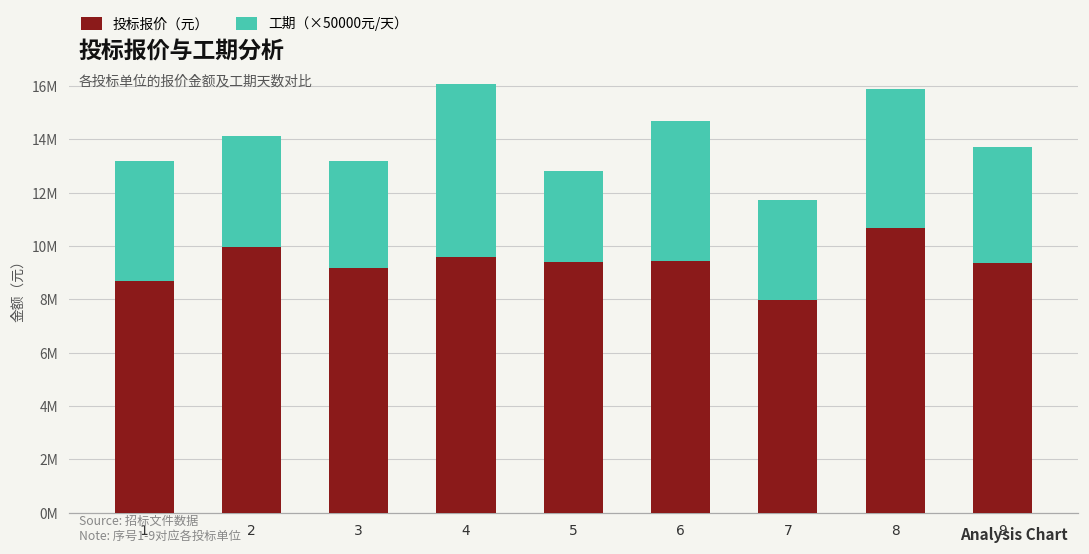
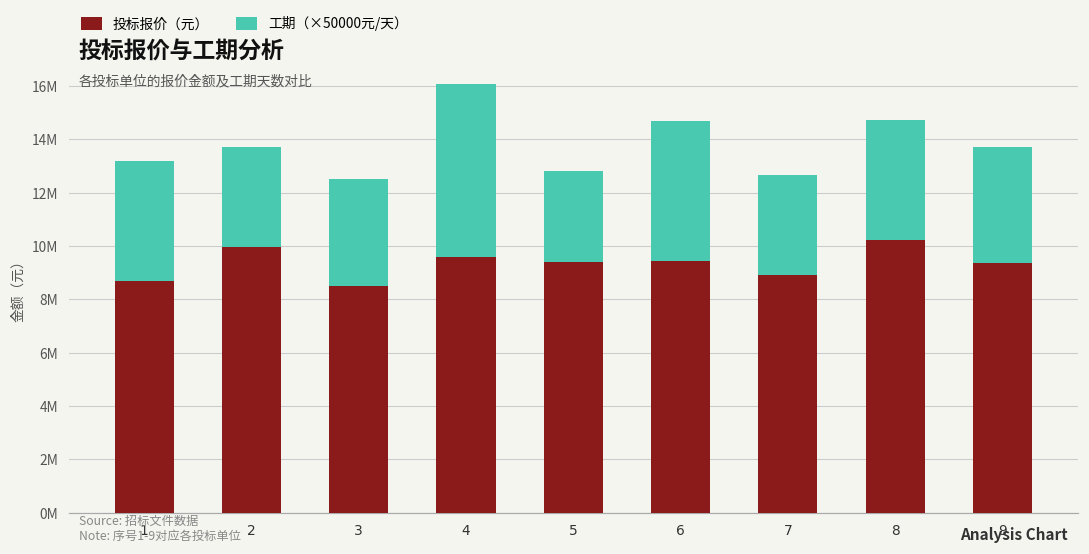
  {
    "投标报价（元）": {
      "1": 8700000,
      "2": 10000000,
-     "3": 9200000,
+     "3": 8500000,
      "4": 9600000,
      "5": 9400000,
      "6": 9400000,
-     "7": 8000000,
-     "8": 10700000,
+     "7": 8900000,
+     "8": 10200000,
      "9": 9300000
    },
    "工期（×50000元/天）": {
      "1": 4500000,
-     "2": 4200000,
+     "2": 3800000,
      "3": 4000000,
      "4": 6500000,
      "5": 3400000,
      "6": 5300000,
      "7": 3800000,
-     "8": 5200000,
+     "8": 4500000,
      "9": 4400000
    }
  }
